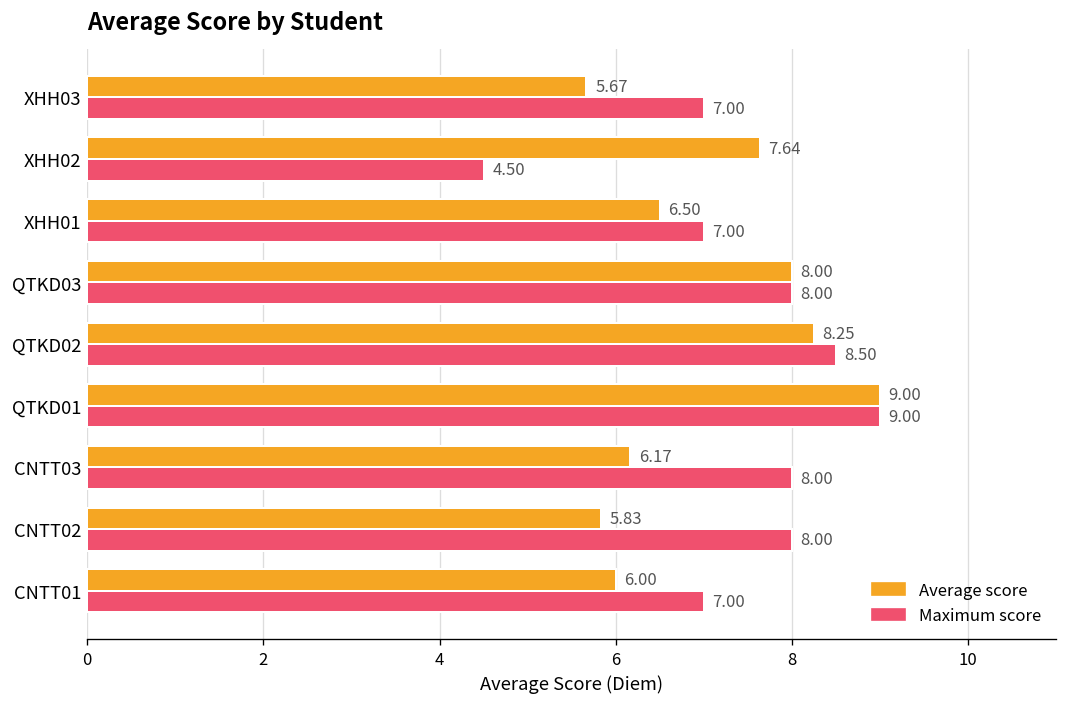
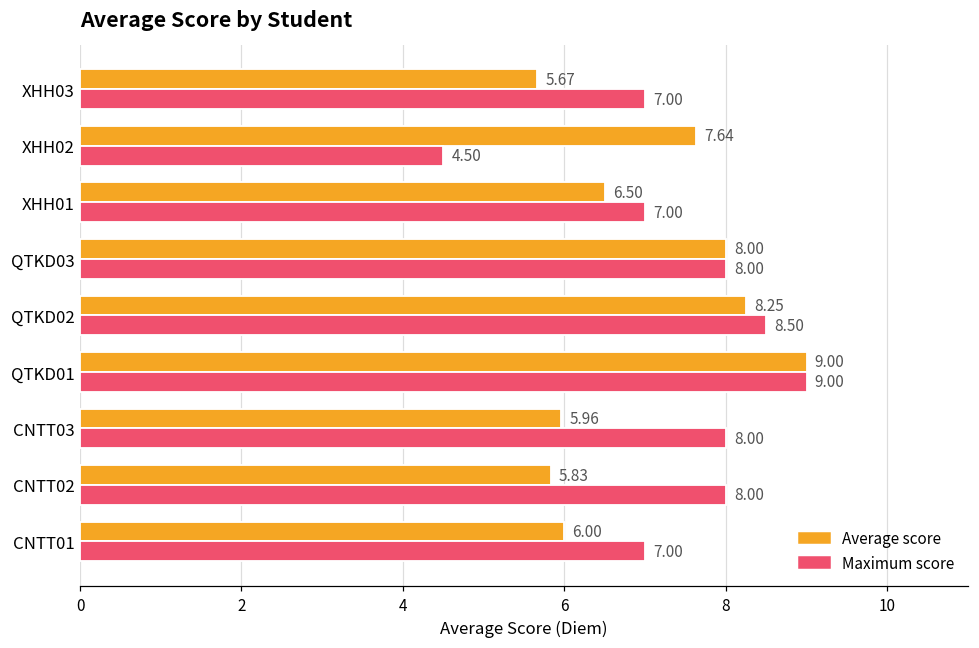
  {
    "Average score": {
      "XHH03": 5.67,
      "XHH02": 7.64,
      "XHH01": 6.50,
      "QTKD03": 8.00,
      "QTKD02": 8.25,
      "QTKD01": 9.00,
-     "CNTT03": 6.17,
+     "CNTT03": 5.96,
      "CNTT02": 5.83,
      "CNTT01": 6.00
    },
    "Maximum score": {
      "XHH03": 7.00,
      "XHH02": 4.50,
      "XHH01": 7.00,
      "QTKD03": 8.00,
      "QTKD02": 8.50,
      "QTKD01": 9.00,
      "CNTT03": 8.00,
      "CNTT02": 8.00,
      "CNTT01": 7.00
    }
  }
